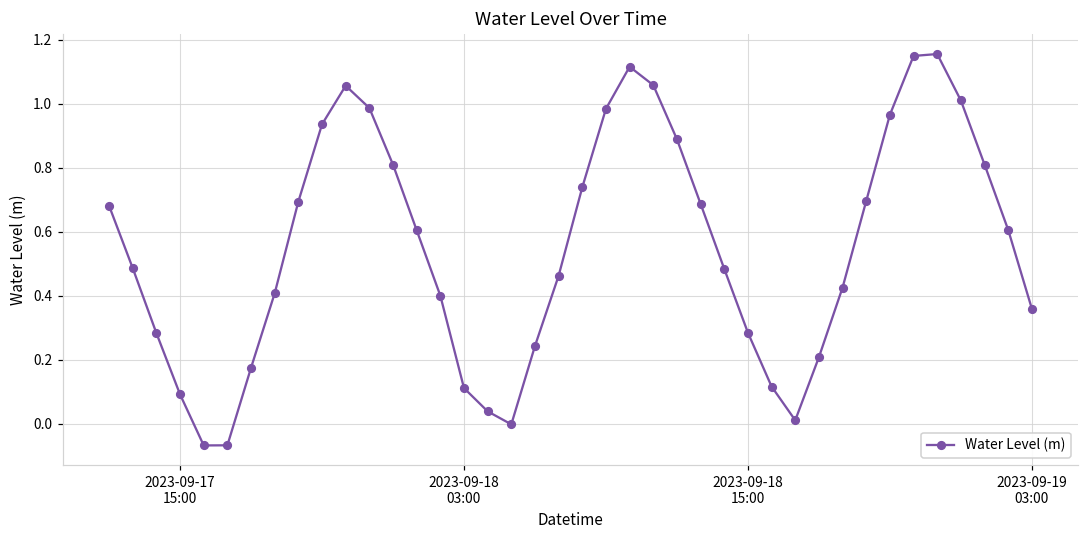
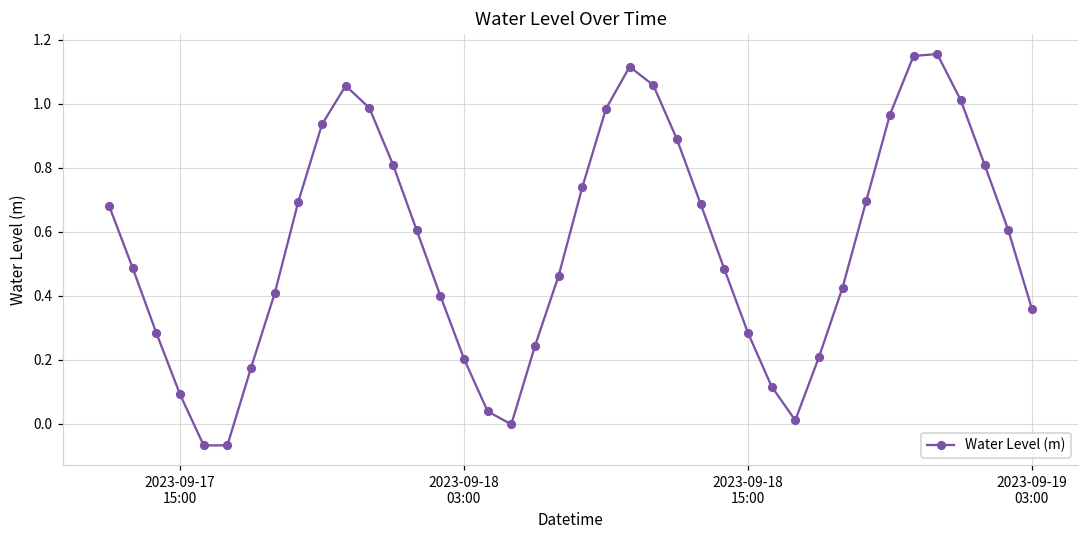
  {
    "2023-09-17 15:00": 0.09,
-   "2023-09-18 03:00": 0.11,
+   "2023-09-18 03:00": 0.20,
    "2023-09-18 15:00": 0.28,
    "2023-09-19 03:00": 0.36
  }
